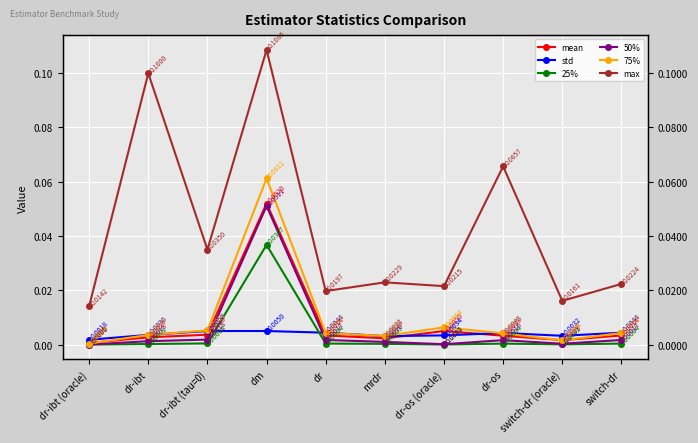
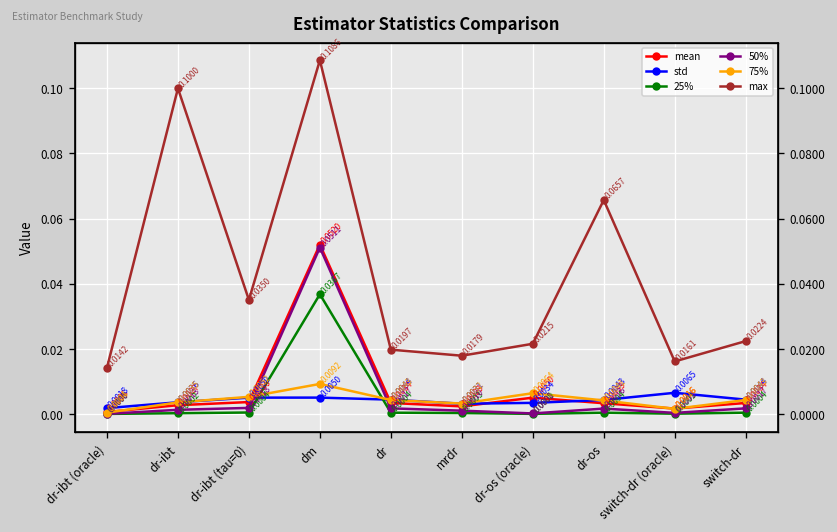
  {
    "std": {
      "dm": 0.0050,
-     "switch-dr (oracle)": 0.0032
+     "switch-dr (oracle)": 0.0065
    },
    "25%": {
      "dm": 0.0367
    },
    "75%": {
-     "dm": 0.0612
+     "dm": 0.0092
    },
    "max": {
      "dr-ibt (oracle)": 0.0142,
      "dr-ibt": 0.1000,
      "dr-ibt (tau=0)": 0.0350,
      "dm": 0.1086,
      "dr": 0.0197,
-     "mrdr": 0.0229,
+     "mrdr": 0.0179,
      "dr-os (oracle)": 0.0215,
      "dr-os": 0.0657,
      "switch-dr (oracle)": 0.0161,
      "switch-dr": 0.0224
    }
  }
